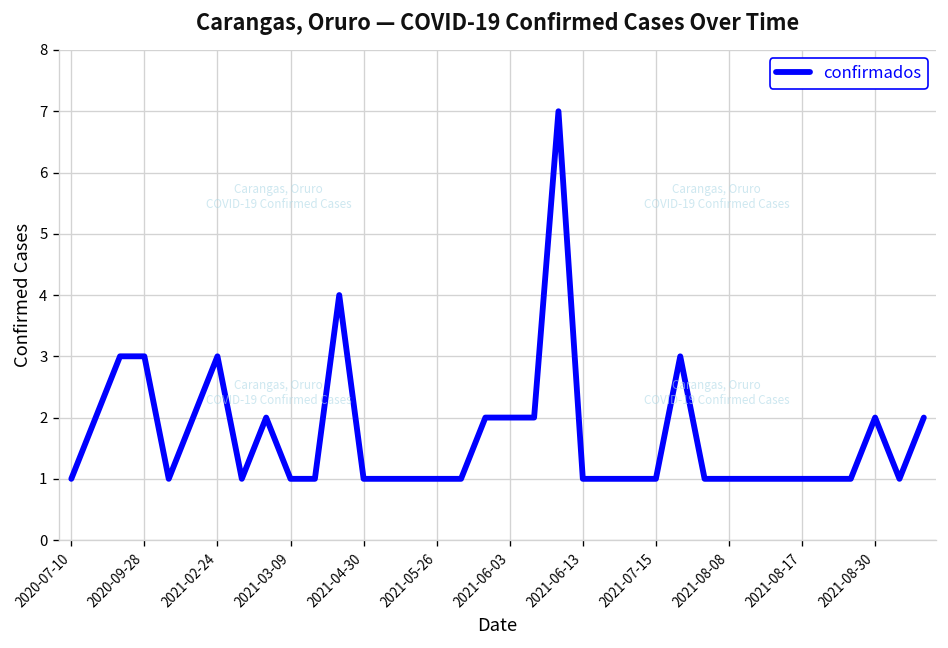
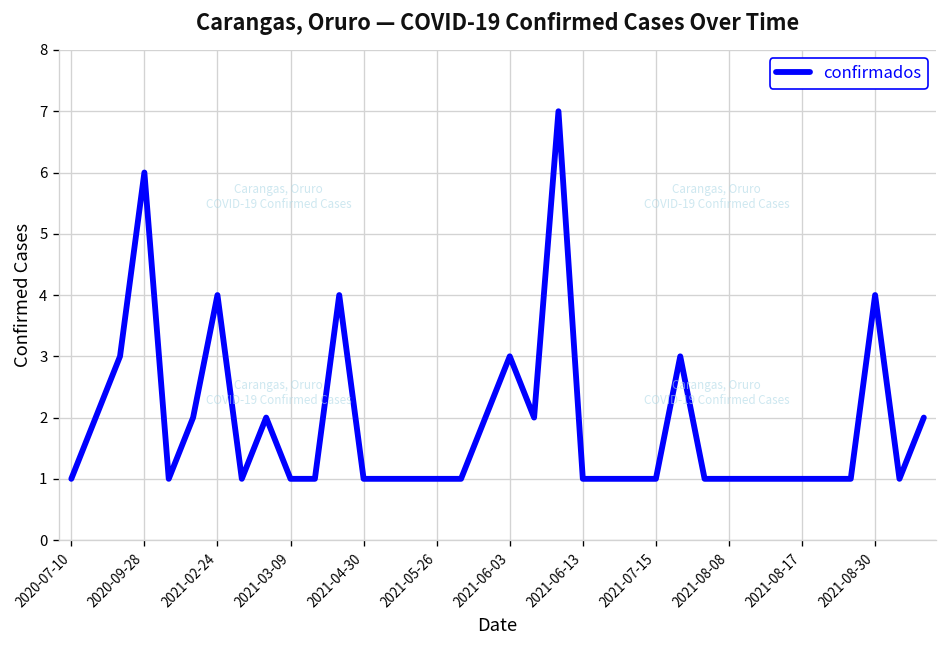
  {
    "2020-07-10": 1,
-   "2020-09-28": 3,
-   "2021-02-24": 3,
+   "2020-09-28": 6,
+   "2021-02-24": 4,
    "2021-03-09": 1,
    "2021-04-30": 1,
    "2021-05-26": 1,
-   "2021-06-03": 2,
+   "2021-06-03": 3,
    "2021-06-13": 1,
    "2021-07-15": 1,
    "2021-08-08": 1,
    "2021-08-17": 1,
-   "2021-08-30": 2
+   "2021-08-30": 4
  }
